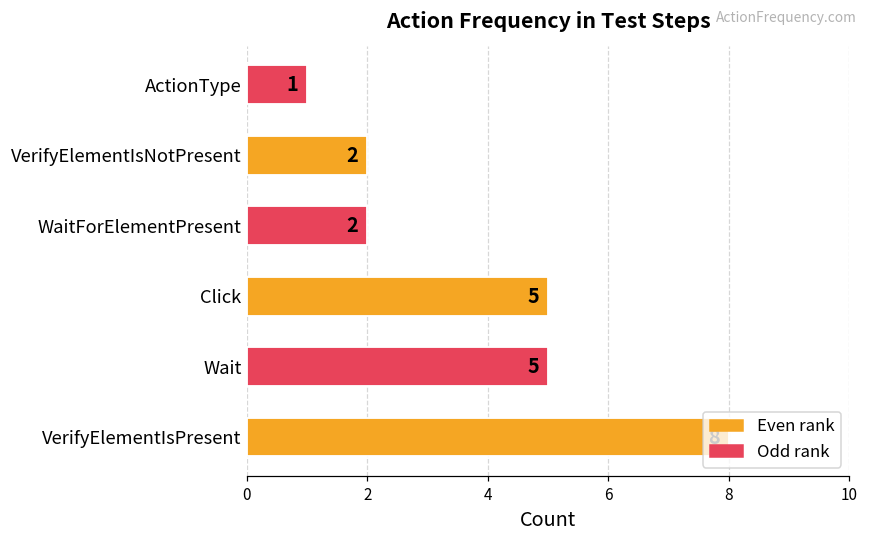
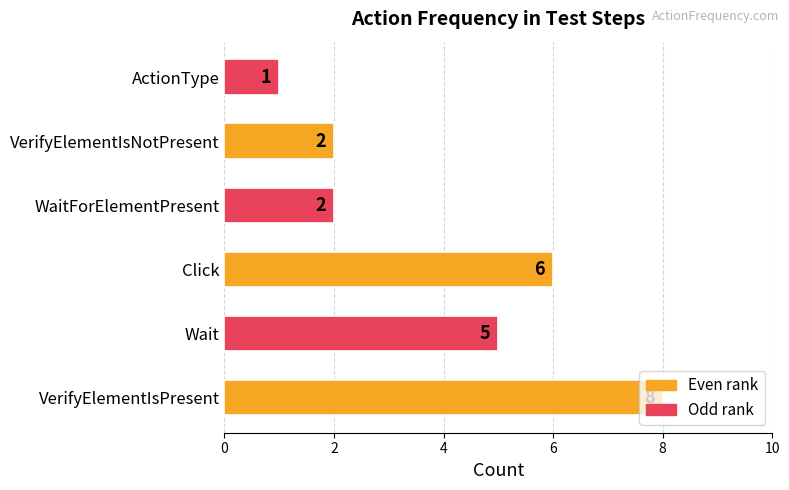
  {
    "ActionType": 1,
    "VerifyElementIsNotPresent": 2,
    "WaitForElementPresent": 2,
-   "Click": 5,
+   "Click": 6,
    "Wait": 5
  }
